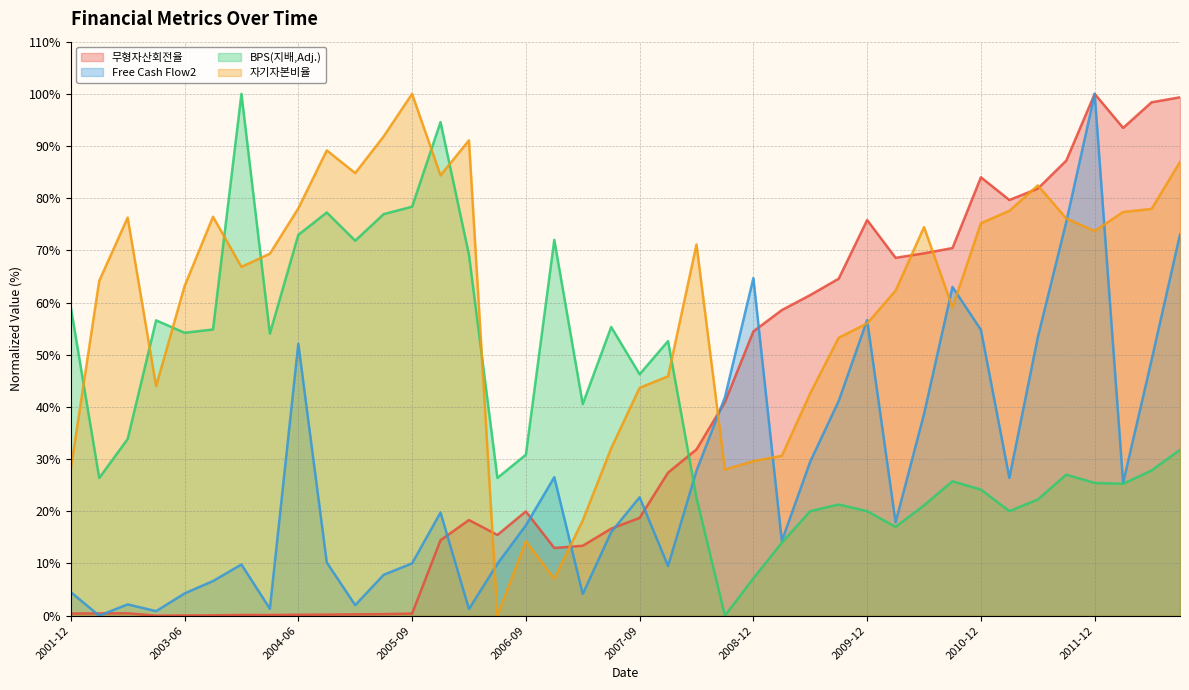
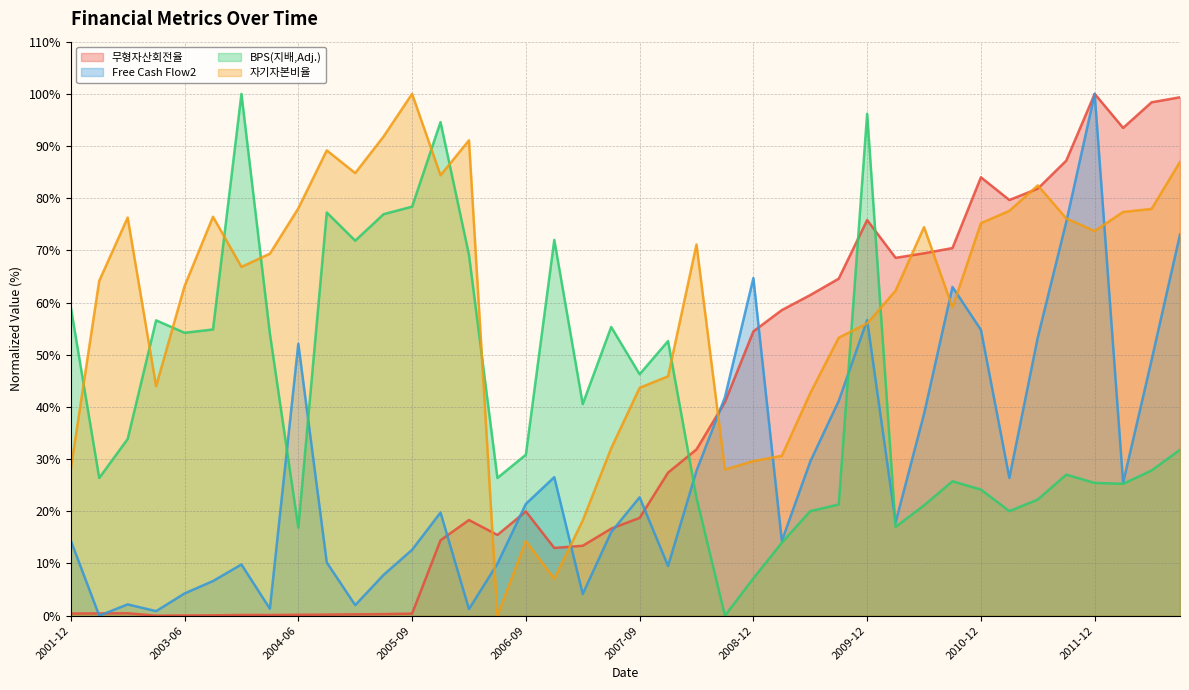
  {
    "Free Cash Flow2": {
-     "2001-12": "5%",
+     "2001-12": "14%",
      "2003-06": "4%",
      "2004-06": "52%",
-     "2005-09": "10%",
-     "2006-09": "17%",
+     "2005-09": "13%",
+     "2006-09": "21%",
      "2007-09": "23%",
      "2008-12": "65%",
      "2009-12": "57%",
      "2010-12": "55%"
    },
    "BPS(지배,Adj.)": {
      "2001-12": "59%",
      "2003-06": "54%",
-     "2004-06": "73%",
+     "2004-06": "17%",
      "2005-09": "78%",
      "2006-09": "31%",
      "2007-09": "46%",
      "2008-12": "7%",
-     "2009-12": "20%",
+     "2009-12": "96%",
      "2010-12": "24%",
      "2011-12": "25%"
    }
  }
